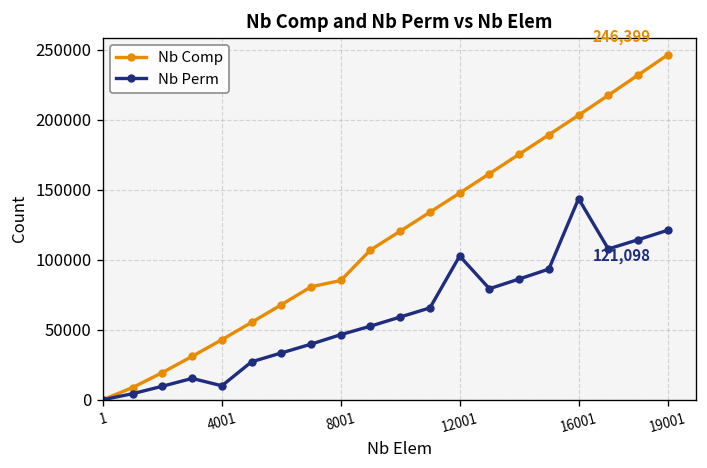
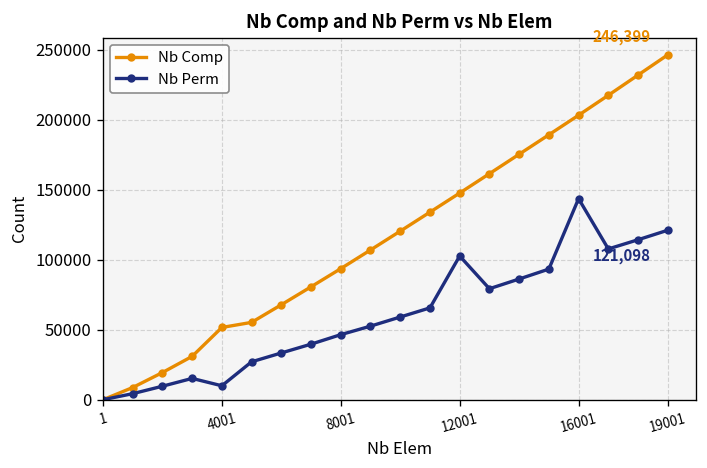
  {
    "Nb Comp": {
-     "4001": 43000,
-     "8001": 85000,
+     "4001": 52000,
+     "8001": 94000,
      "12001": 148000,
      "16001": 203000
    },
    "Nb Perm": {
      "4001": 10000,
      "8001": 46000,
      "12001": 103000,
      "16001": 144000,
      "19001": 121000
    }
  }
